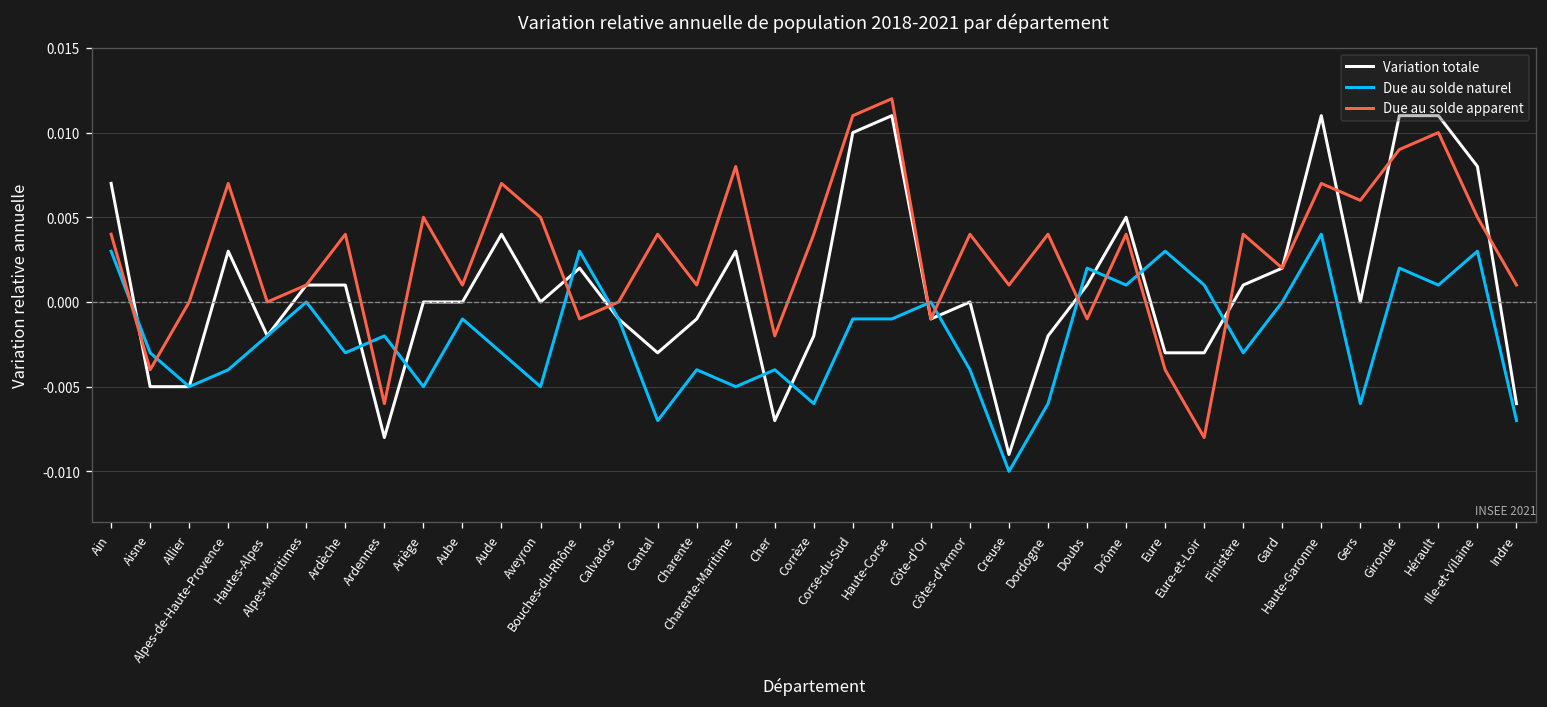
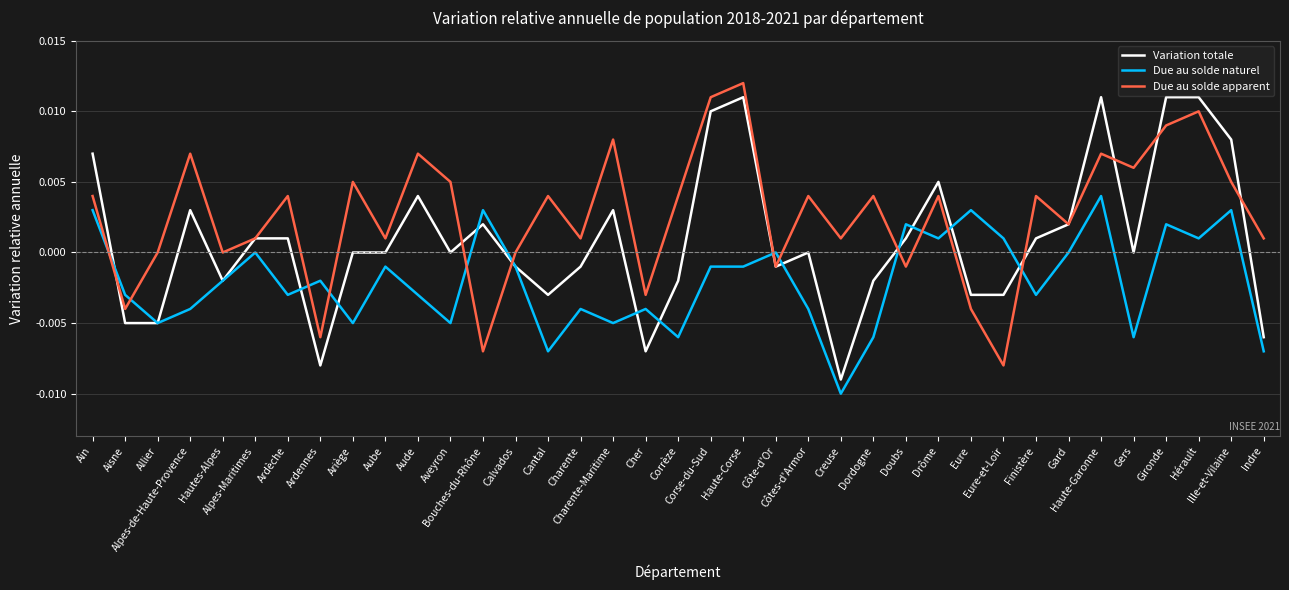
  {
    "Variation totale": {
      "Ain": 0.007,
      "Aisne": -0.005,
      "Alpes-de-Haute-Provence": 0.003,
      "Ardèche": 0.001,
      "Ardennes": -0.008,
      "Ariège": 0.000,
      "Aube": 0.000,
      "Aude": 0.004,
      "Aveyron": 0.000,
      "Bouches-du-Rhône": 0.002,
      "Cantal": -0.003,
      "Charente": -0.001,
      "Charente-Maritime": 0.003,
      "Cher": -0.007,
      "Corrèze": -0.002,
      "Corse-du-Sud": 0.010,
      "Haute-Corse": 0.011,
      "Côtes-d'Armor": 0.000,
      "Creuse": -0.009,
      "Dordogne": -0.002,
      "Doubs": 0.001,
      "Drôme": 0.005,
      "Eure": -0.003,
      "Eure-et-Loir": -0.003,
      "Finistère": 0.001,
      "Haute-Garonne": 0.011,
      "Gers": 0.000,
      "Gironde": 0.011,
      "Hérault": 0.011,
      "Ille-et-Vilaine": 0.008,
      "Indre": -0.006
    },
    "Due au solde naturel": {
      "Ain": 0.003,
      "Aisne": -0.003,
      "Alpes-de-Haute-Provence": -0.004,
      "Alpes-Maritimes": 0.000,
      "Ardèche": -0.003,
      "Ardennes": -0.002,
      "Ariège": -0.005,
      "Aube": -0.001,
      "Aude": -0.003,
      "Aveyron": -0.005,
      "Bouches-du-Rhône": 0.003,
      "Cantal": -0.007,
      "Charente": -0.004,
      "Charente-Maritime": -0.005,
      "Cher": -0.004,
      "Corrèze": -0.006,
      "Corse-du-Sud": -0.001,
      "Haute-Corse": -0.001,
      "Côte-d'Or": 0.000,
      "Côtes-d'Armor": -0.004,
      "Creuse": -0.010,
      "Dordogne": -0.006,
      "Doubs": 0.002,
      "Drôme": 0.001,
      "Eure": 0.003,
      "Eure-et-Loir": 0.001,
      "Finistère": -0.003,
      "Gard": 0.000,
      "Haute-Garonne": 0.004,
      "Gers": -0.006,
      "Gironde": 0.002,
      "Hérault": 0.001,
      "Ille-et-Vilaine": 0.003,
      "Indre": -0.007
    },
    "Due au solde apparent": {
      "Ain": 0.004,
      "Aisne": -0.004,
      "Allier": 0.000,
      "Alpes-de-Haute-Provence": 0.007,
      "Hautes-Alpes": 0.000,
      "Ardèche": 0.004,
      "Ardennes": -0.006,
      "Ariège": 0.005,
      "Aube": 0.001,
      "Aude": 0.007,
      "Aveyron": 0.005,
-     "Bouches-du-Rhône": -0.001,
+     "Bouches-du-Rhône": -0.007,
      "Calvados": 0.000,
      "Cantal": 0.004,
      "Charente": 0.001,
      "Charente-Maritime": 0.008,
-     "Cher": -0.002,
+     "Cher": -0.003,
      "Corrèze": 0.004,
      "Corse-du-Sud": 0.011,
      "Haute-Corse": 0.012,
      "Côtes-d'Armor": 0.004,
      "Creuse": 0.001,
      "Dordogne": 0.004,
      "Doubs": -0.001,
      "Drôme": 0.004,
      "Eure": -0.004,
      "Eure-et-Loir": -0.008,
      "Finistère": 0.004,
      "Haute-Garonne": 0.007,
      "Gers": 0.006,
      "Gironde": 0.009,
      "Hérault": 0.010,
      "Ille-et-Vilaine": 0.005,
      "Indre": 0.001
    }
  }
